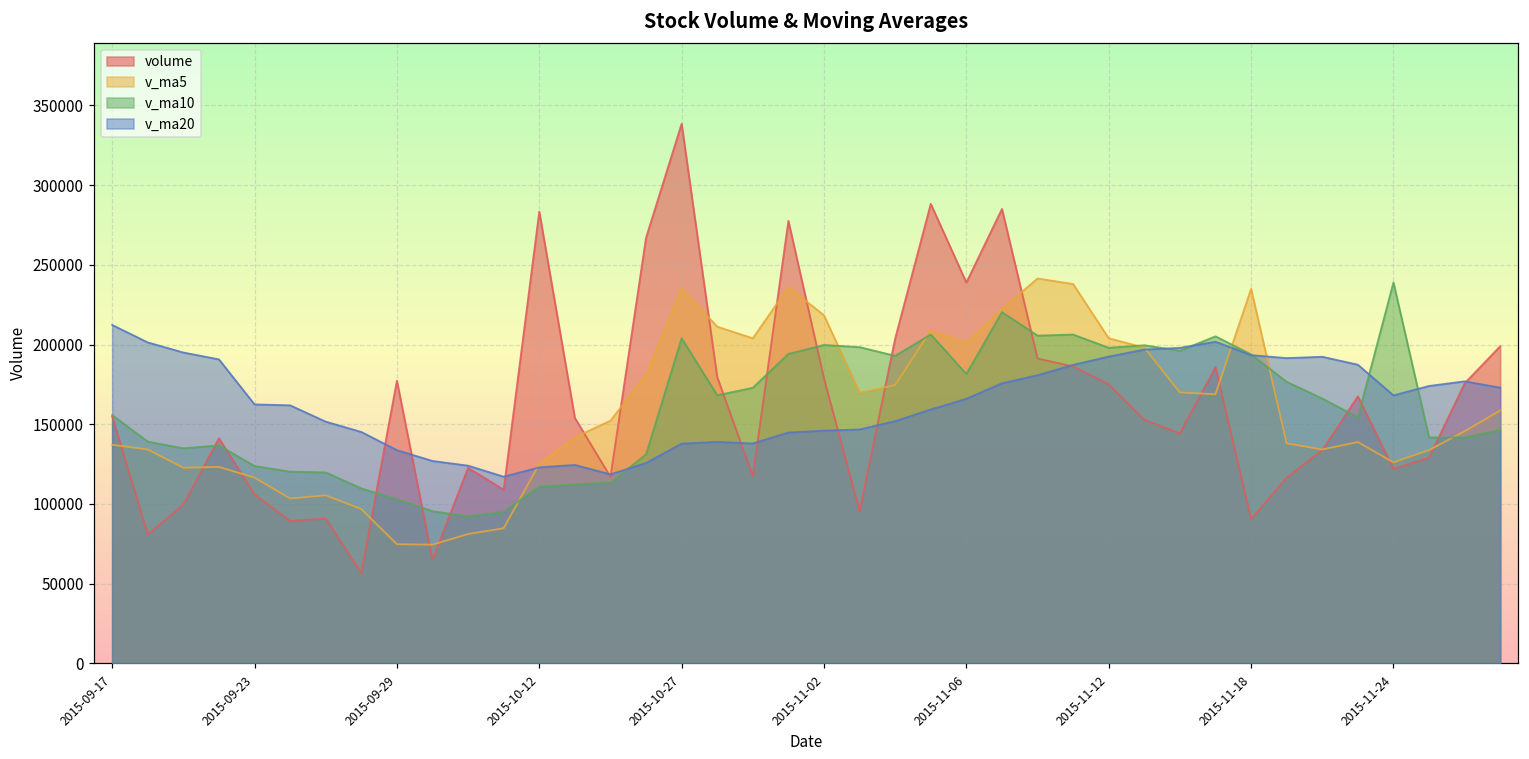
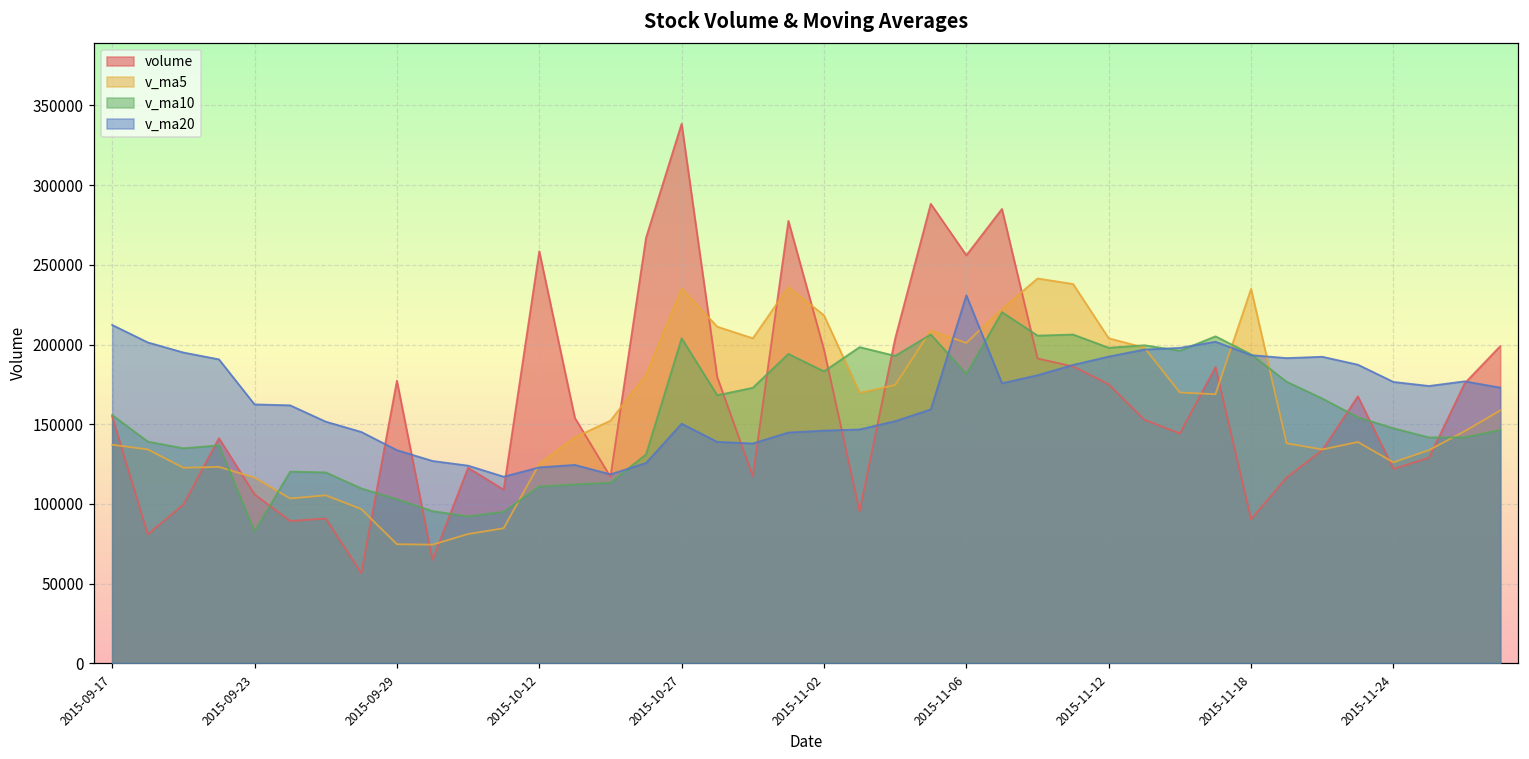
  {
    "volume": {
      "2015-09-23": 106000,
      "2015-09-29": 177000,
-     "2015-10-12": 283000,
+     "2015-10-12": 258000,
      "2015-10-27": 338000,
-     "2015-11-02": 179000,
-     "2015-11-06": 239000,
+     "2015-11-02": 197000,
+     "2015-11-06": 256000,
      "2015-11-12": 175000,
      "2015-11-18": 90000,
      "2015-11-24": 122000
    },
    "v_ma5": {
      "2015-09-17": 137000,
      "2015-09-23": 117000,
      "2015-09-29": 75000,
      "2015-10-12": 125000,
      "2015-10-27": 235000,
      "2015-11-02": 218000,
      "2015-11-06": 201000,
      "2015-11-12": 204000,
      "2015-11-18": 235000,
      "2015-11-24": 126000
    },
    "v_ma10": {
-     "2015-09-23": 124000,
+     "2015-09-23": 83000,
      "2015-09-29": 103000,
      "2015-10-12": 111000,
      "2015-10-27": 204000,
-     "2015-11-02": 200000,
+     "2015-11-02": 183000,
      "2015-11-06": 182000,
      "2015-11-12": 198000,
-     "2015-11-24": 239000
+     "2015-11-24": 147000
    },
    "v_ma20": {
      "2015-09-17": 212000,
      "2015-09-23": 162000,
      "2015-09-29": 134000,
      "2015-10-12": 123000,
-     "2015-10-27": 138000,
+     "2015-10-27": 150000,
      "2015-11-02": 146000,
-     "2015-11-06": 166000,
+     "2015-11-06": 231000,
      "2015-11-12": 192000,
-     "2015-11-24": 168000
+     "2015-11-24": 177000
    }
  }
